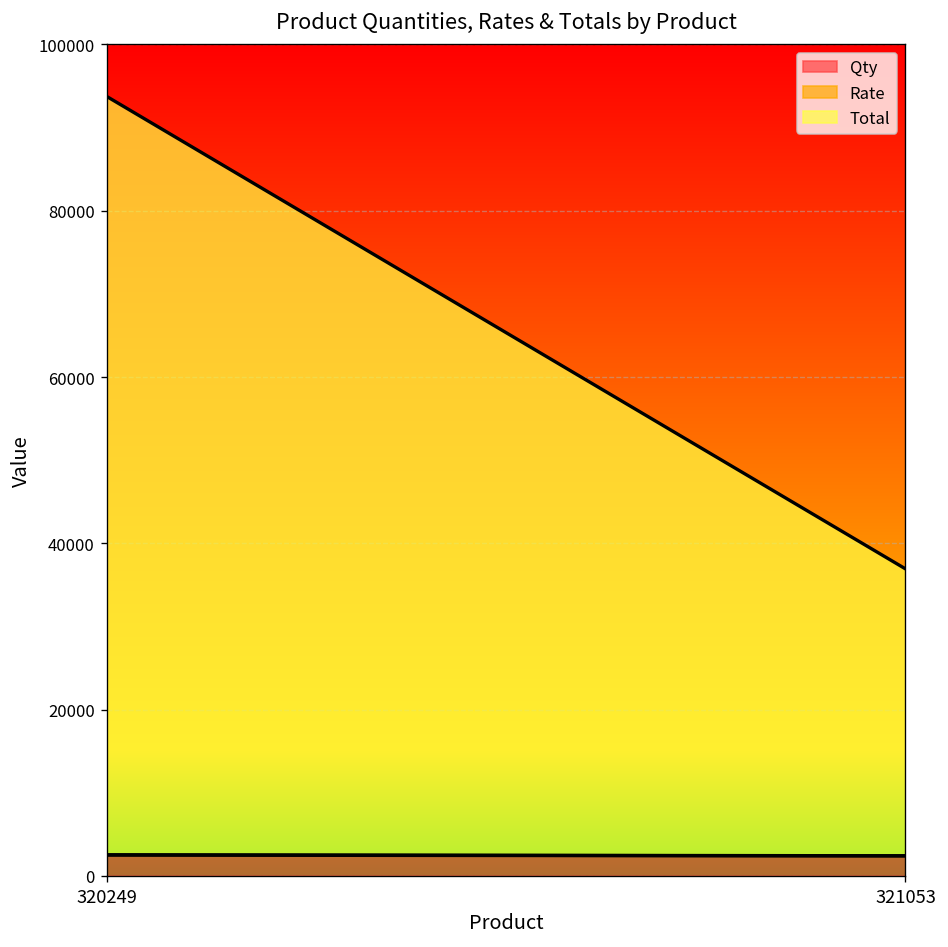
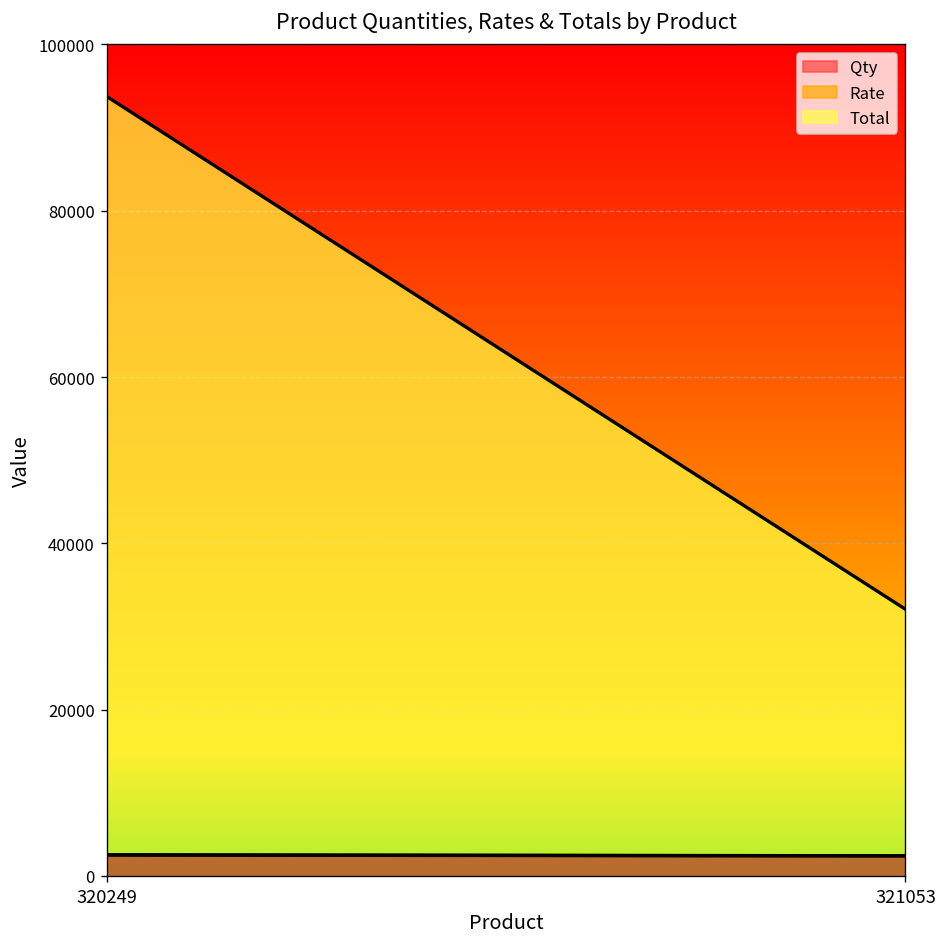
  {
    "Rate": {
      "320249": 3000,
      "321053": 2000
    },
    "Total": {
      "320249": 91000,
-     "321053": 35000
+     "321053": 30000
    }
  }
